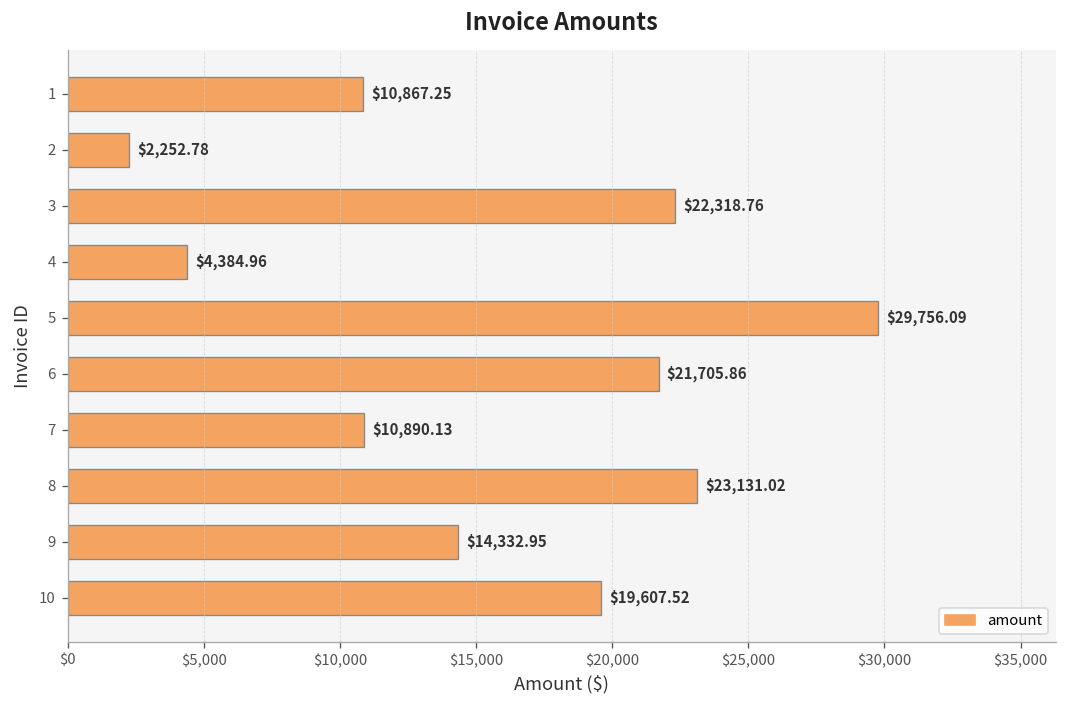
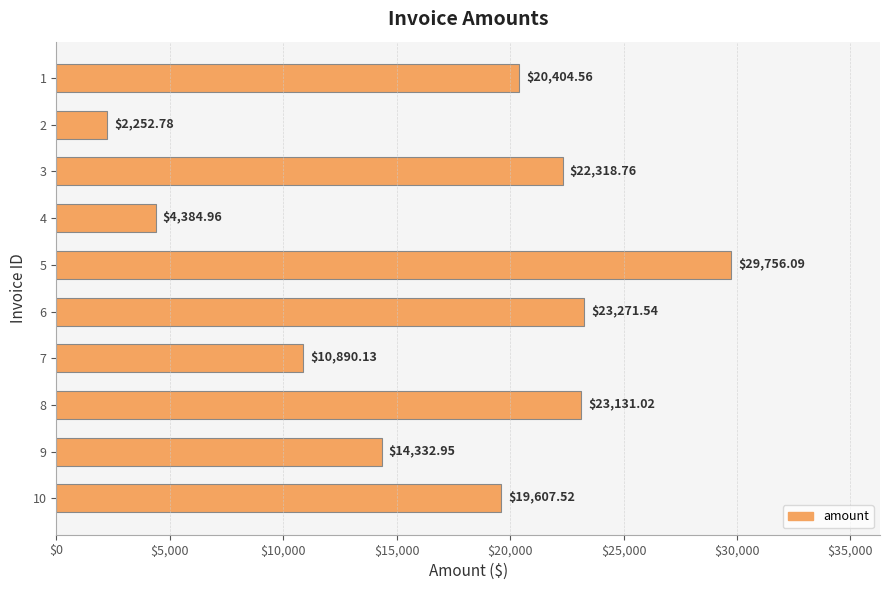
  {
-   "1": "$10,867.25",
+   "1": "$20,404.56",
    "2": "$2,252.78",
    "3": "$22,318.76",
    "4": "$4,384.96",
    "5": "$29,756.09",
-   "6": "$21,705.86",
+   "6": "$23,271.54",
    "7": "$10,890.13",
    "8": "$23,131.02",
    "9": "$14,332.95",
    "10": "$19,607.52"
  }
